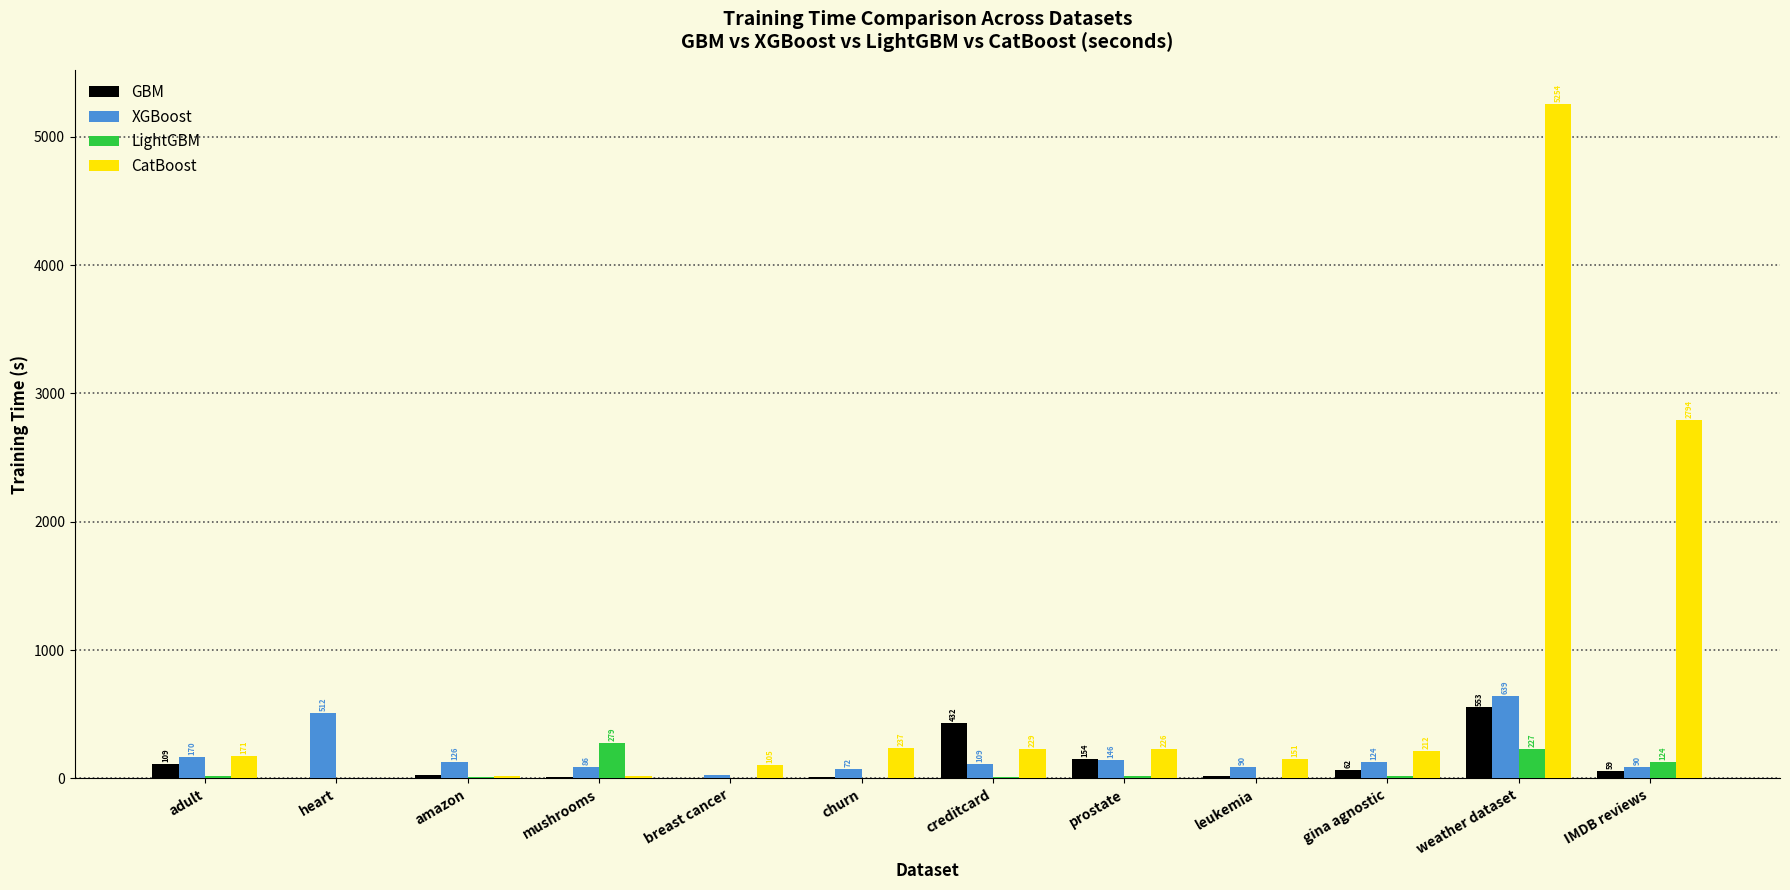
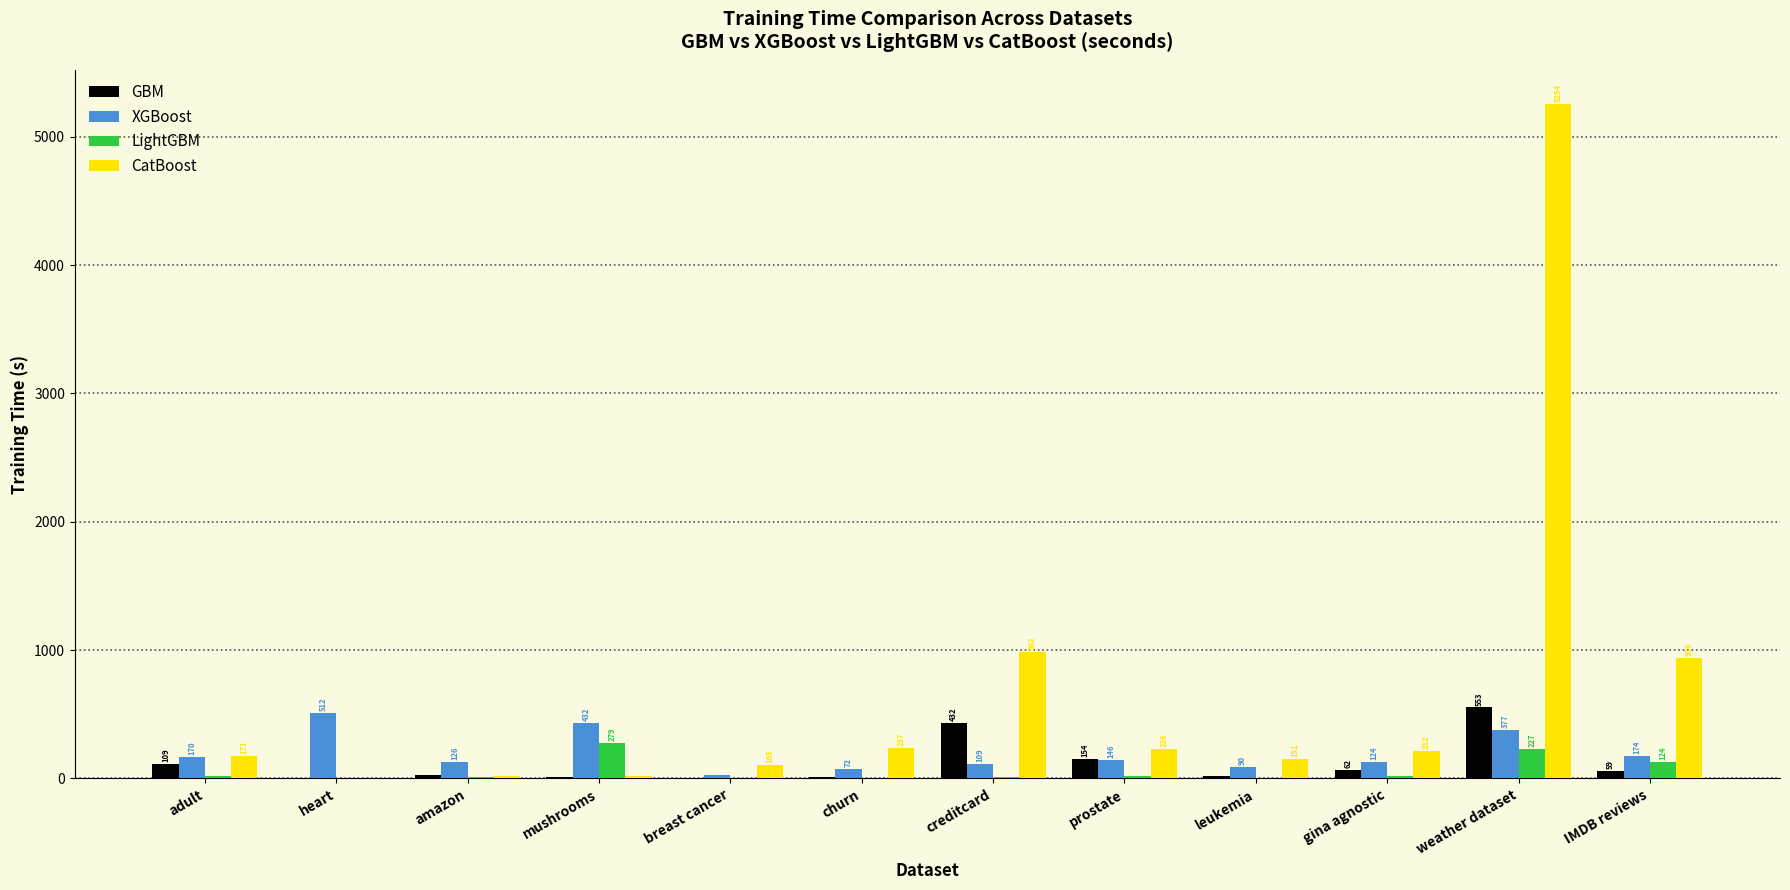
  {
    "GBM": {
      "adult": 109,
      "creditcard": 432,
      "prostate": 154,
      "gina agnostic": 62,
      "weather dataset": 553,
      "IMDB reviews": 59
    },
    "XGBoost": {
      "adult": 170,
      "heart": 512,
      "amazon": 126,
-     "mushrooms": 86,
+     "mushrooms": 432,
      "churn": 72,
      "creditcard": 109,
      "prostate": 146,
      "leukemia": 90,
      "gina agnostic": 124,
-     "weather dataset": 639,
-     "IMDB reviews": 90
+     "weather dataset": 377,
+     "IMDB reviews": 174
    },
    "LightGBM": {
      "mushrooms": 279,
      "weather dataset": 227,
      "IMDB reviews": 124
    },
    "CatBoost": {
      "adult": 171,
      "breast cancer": 105,
      "churn": 237,
-     "creditcard": 229,
+     "creditcard": 982,
      "prostate": 226,
      "leukemia": 151,
      "gina agnostic": 212,
      "weather dataset": 5254,
-     "IMDB reviews": 2794
+     "IMDB reviews": 936
    }
  }
